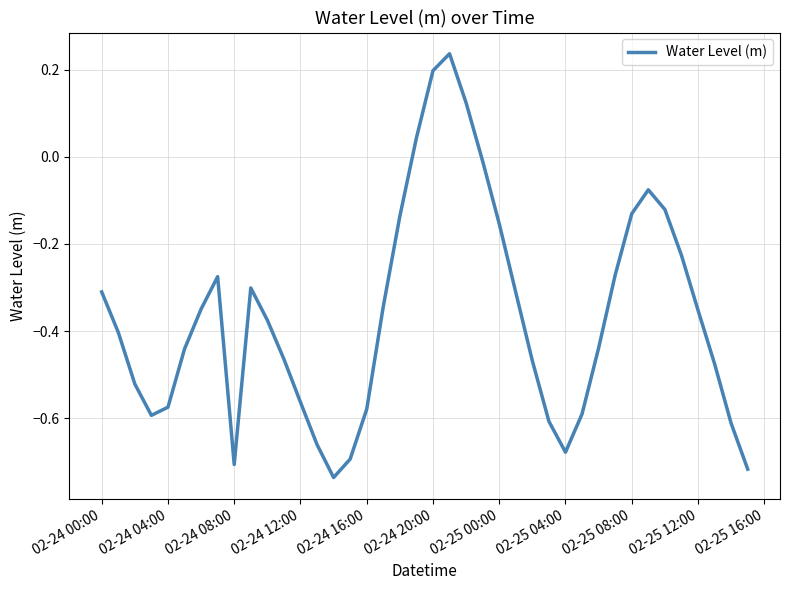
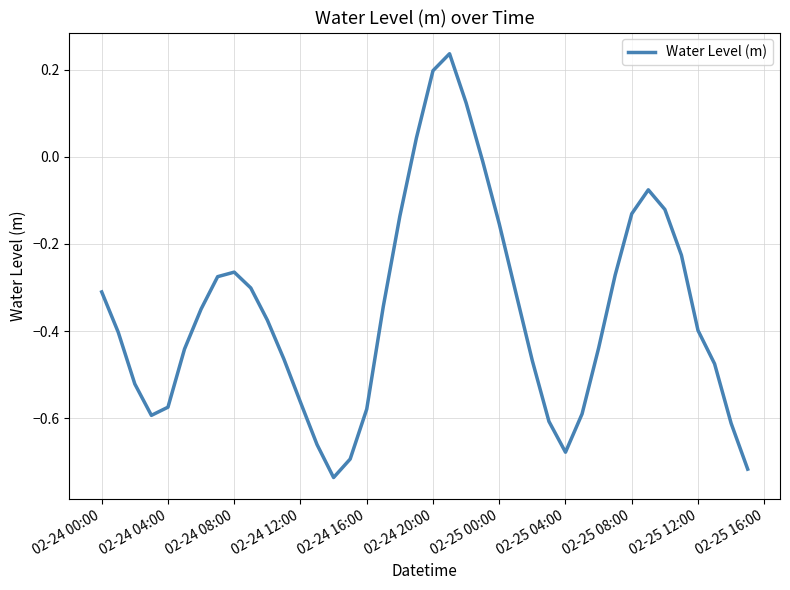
  {
    "02-24 00:00": -0.31,
    "02-24 04:00": -0.57,
-   "02-24 08:00": -0.71,
+   "02-24 08:00": -0.26,
    "02-24 12:00": -0.56,
    "02-24 16:00": -0.58,
    "02-24 20:00": 0.20,
    "02-25 00:00": -0.15,
    "02-25 04:00": -0.68,
    "02-25 08:00": -0.13,
-   "02-25 12:00": -0.35
+   "02-25 12:00": -0.40
  }
